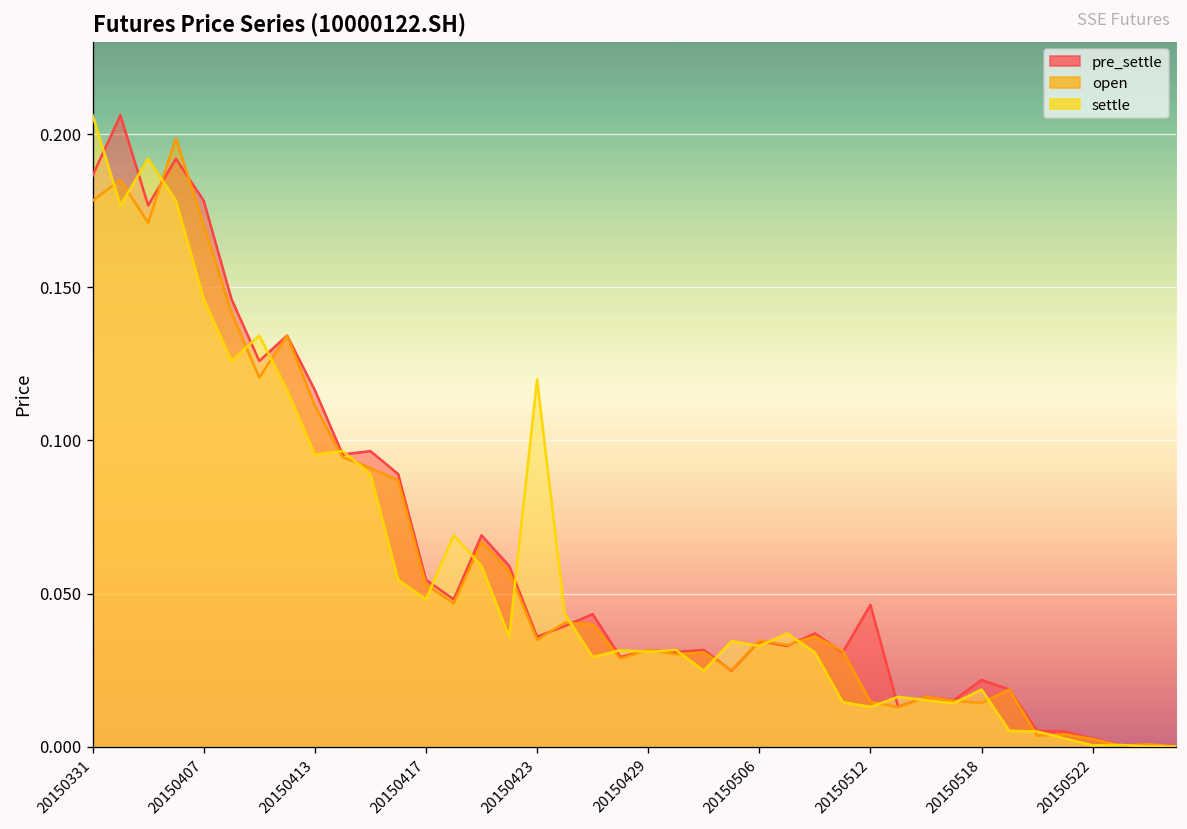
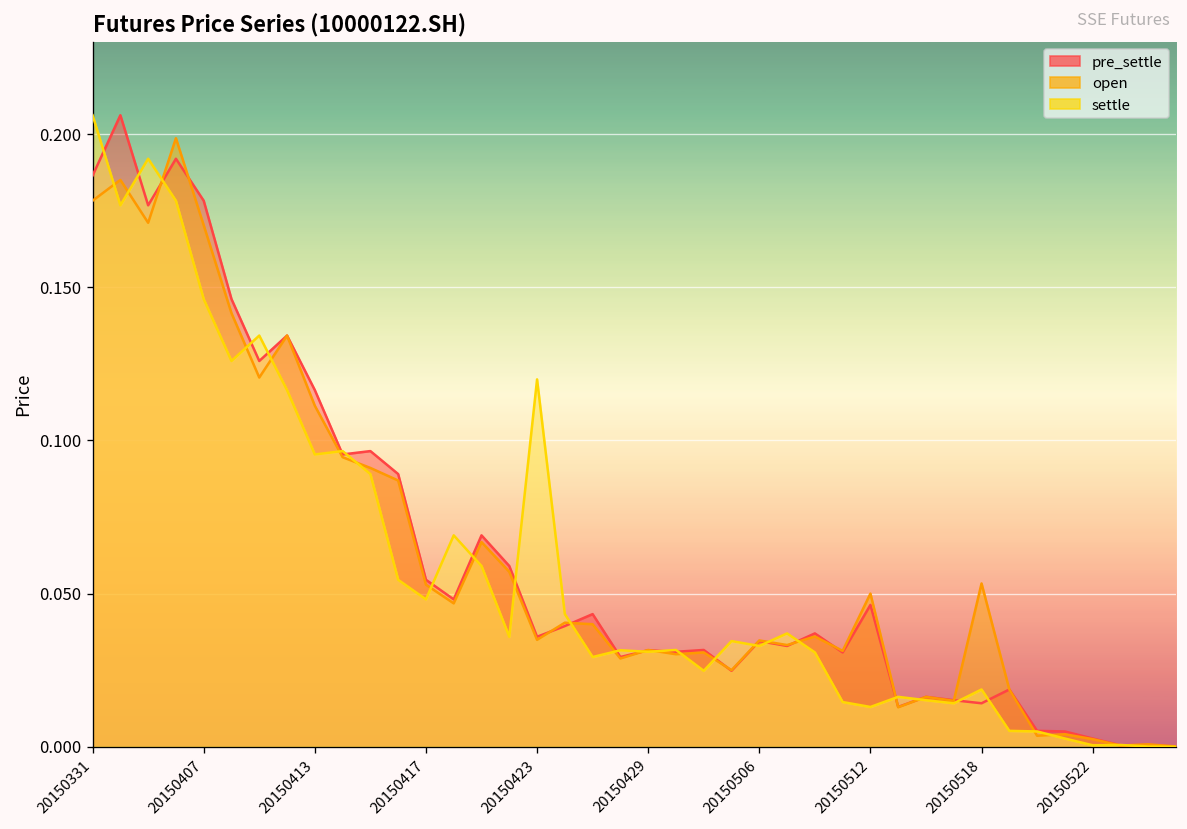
  {
    "pre_settle": {
      "20150331": 0.186,
      "20150407": 0.178,
      "20150413": 0.116,
      "20150417": 0.055,
      "20150423": 0.036,
      "20150512": 0.046,
-     "20150518": 0.022
+     "20150518": 0.014
    },
    "open": {
      "20150331": 0.178,
      "20150407": 0.170,
      "20150413": 0.111,
      "20150417": 0.053,
      "20150423": 0.035,
-     "20150512": 0.015,
-     "20150518": 0.014
+     "20150512": 0.050,
+     "20150518": 0.053
    },
    "settle": {
      "20150331": 0.206,
      "20150407": 0.146,
      "20150413": 0.095,
      "20150417": 0.048,
      "20150423": 0.120,
      "20150506": 0.033,
      "20150512": 0.013,
      "20150518": 0.019,
      "20150522": 0.001
    }
  }
